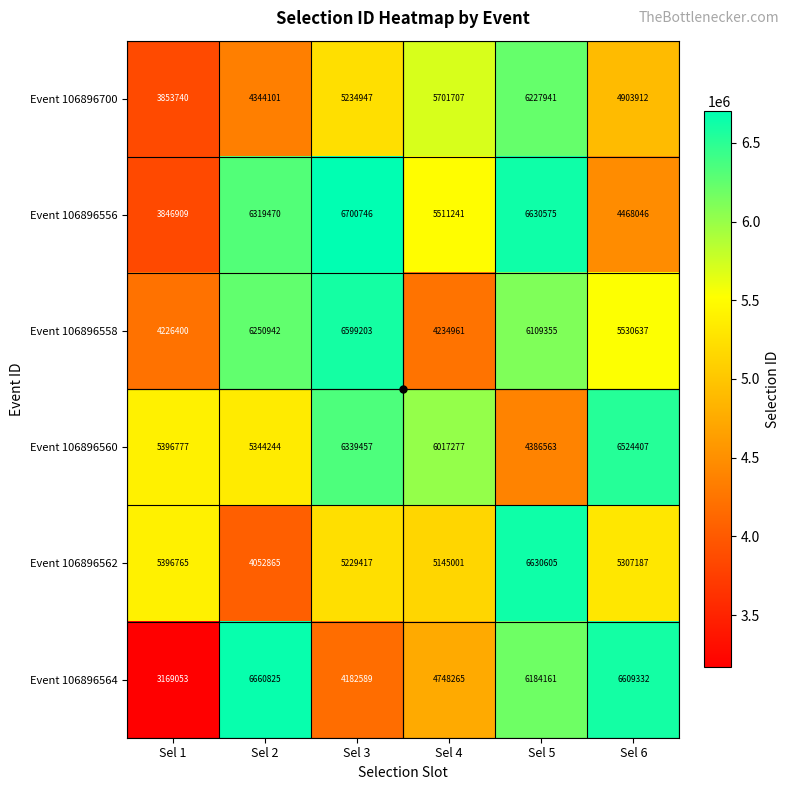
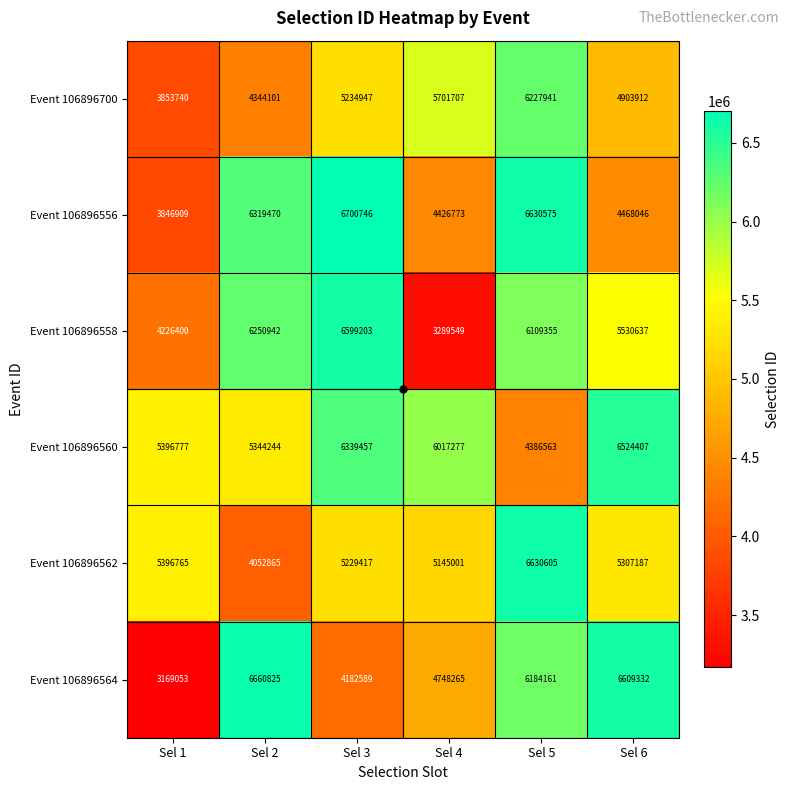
  {
    "Event 106896700": {
      "Sel 1": 3853740,
      "Sel 2": 4344101,
      "Sel 3": 5234947,
      "Sel 4": 5701707,
      "Sel 5": 6227941,
      "Sel 6": 4903912
    },
    "Event 106896556": {
      "Sel 1": 3846909,
      "Sel 2": 6319470,
      "Sel 3": 6700746,
-     "Sel 4": 5511241,
+     "Sel 4": 4426773,
      "Sel 5": 6630575,
      "Sel 6": 4468046
    },
    "Event 106896558": {
      "Sel 1": 4226400,
      "Sel 2": 6250942,
      "Sel 3": 6599203,
-     "Sel 4": 4234961,
+     "Sel 4": 3289549,
      "Sel 5": 6109355,
      "Sel 6": 5530637
    },
    "Event 106896560": {
      "Sel 1": 5396777,
      "Sel 2": 5344244,
      "Sel 3": 6339457,
      "Sel 4": 6017277,
      "Sel 5": 4386563,
      "Sel 6": 6524407
    },
    "Event 106896562": {
      "Sel 1": 5396765,
      "Sel 2": 4052865,
      "Sel 3": 5229417,
      "Sel 4": 5145001,
      "Sel 5": 6630605,
      "Sel 6": 5307187
    },
    "Event 106896564": {
      "Sel 1": 3169053,
      "Sel 2": 6660825,
      "Sel 3": 4182589,
      "Sel 4": 4748265,
      "Sel 5": 6184161,
      "Sel 6": 6609332
    }
  }
